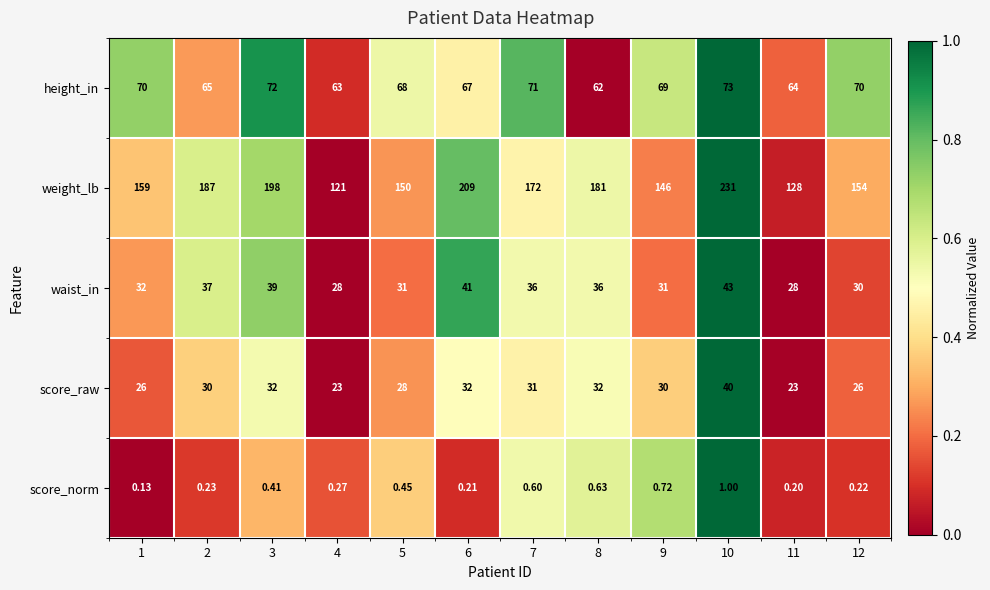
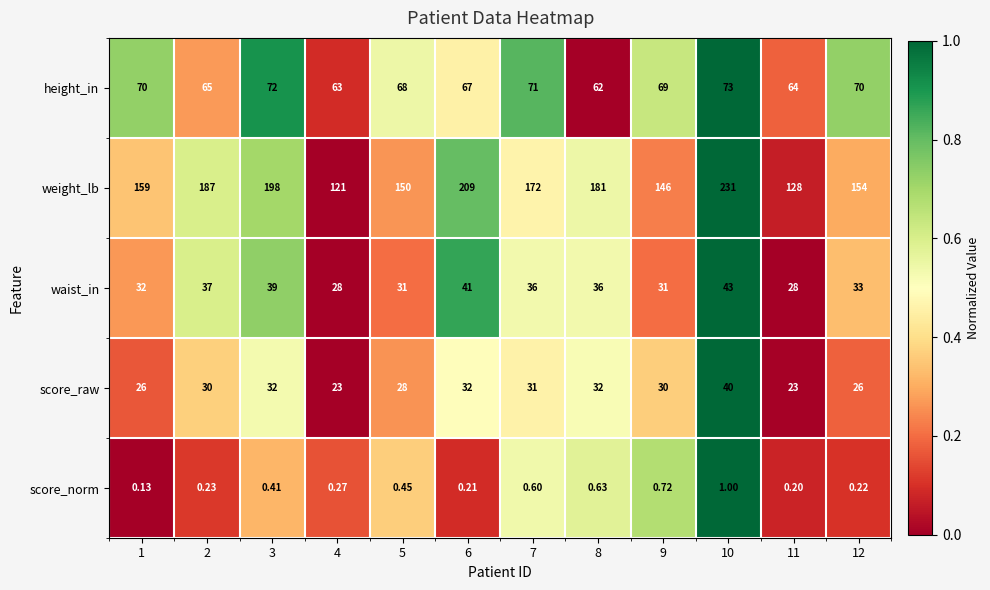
  {
    "height_in": {
      "1": 70,
      "2": 65,
      "3": 72,
      "4": 63,
      "5": 68,
      "6": 67,
      "7": 71,
      "8": 62,
      "9": 69,
      "10": 73,
      "11": 64,
      "12": 70
    },
    "weight_lb": {
      "1": 159,
      "2": 187,
      "3": 198,
      "4": 121,
      "5": 150,
      "6": 209,
      "7": 172,
      "8": 181,
      "9": 146,
      "10": 231,
      "11": 128,
      "12": 154
    },
    "waist_in": {
      "1": 32,
      "2": 37,
      "3": 39,
      "4": 28,
      "5": 31,
      "6": 41,
      "7": 36,
      "8": 36,
      "9": 31,
      "10": 43,
      "11": 28,
-     "12": 30
+     "12": 33
    },
    "score_raw": {
      "1": 26,
      "2": 30,
      "3": 32,
      "4": 23,
      "5": 28,
      "6": 32,
      "7": 31,
      "8": 32,
      "9": 30,
      "10": 40,
      "11": 23,
      "12": 26
    },
    "score_norm": {
      "1": 0.13,
      "2": 0.23,
      "3": 0.41,
      "4": 0.27,
      "5": 0.45,
      "6": 0.21,
      "7": 0.60,
      "8": 0.63,
      "9": 0.72,
      "10": 1.00,
      "11": 0.20,
      "12": 0.22
    }
  }
